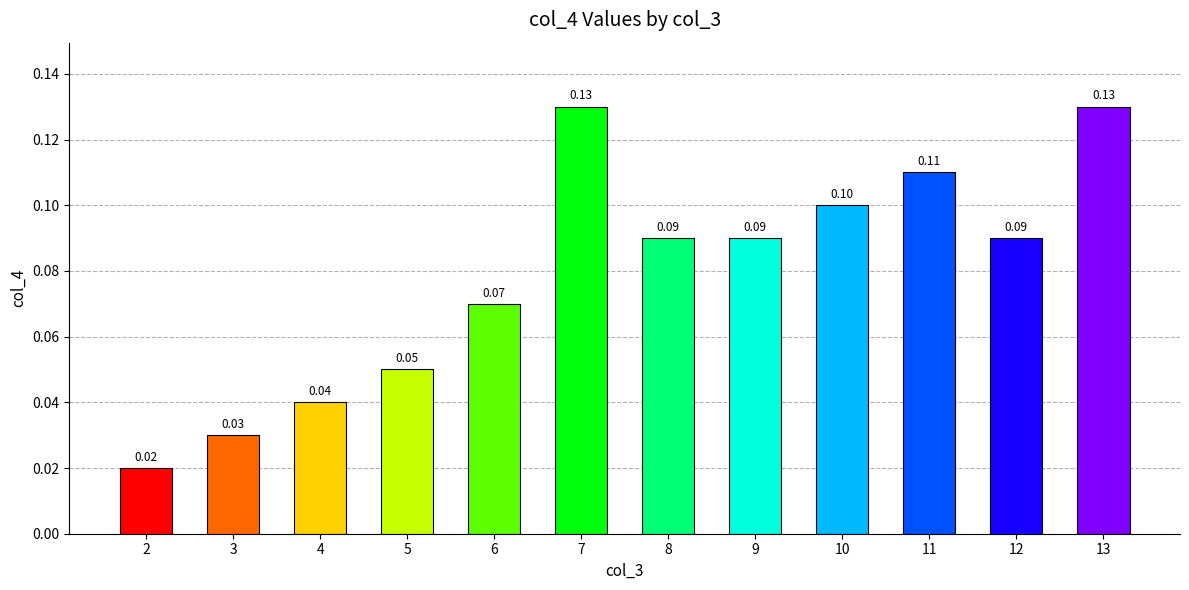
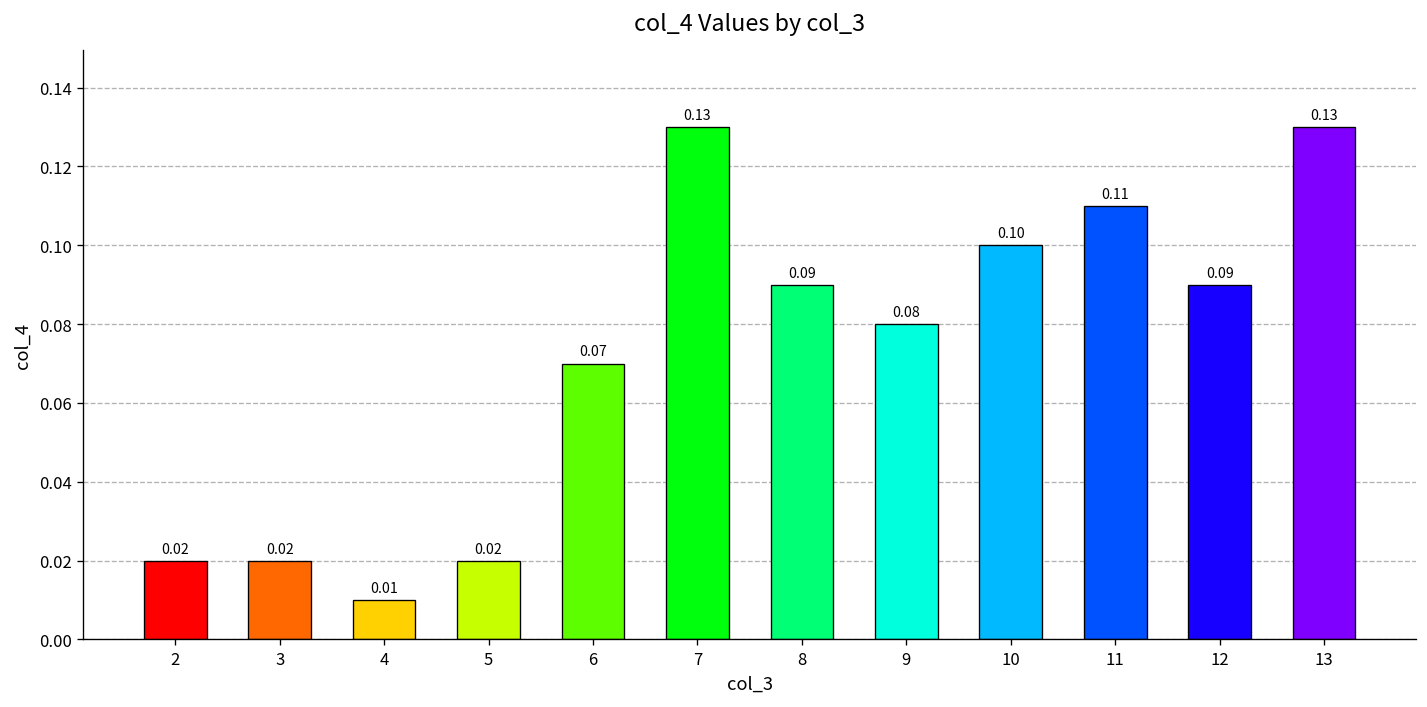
  {
    "2": 0.02,
-   "3": 0.03,
-   "4": 0.04,
-   "5": 0.05,
+   "3": 0.02,
+   "4": 0.01,
+   "5": 0.02,
    "6": 0.07,
    "7": 0.13,
    "8": 0.09,
-   "9": 0.09,
+   "9": 0.08,
    "10": 0.10,
    "11": 0.11,
    "12": 0.09,
    "13": 0.13
  }
